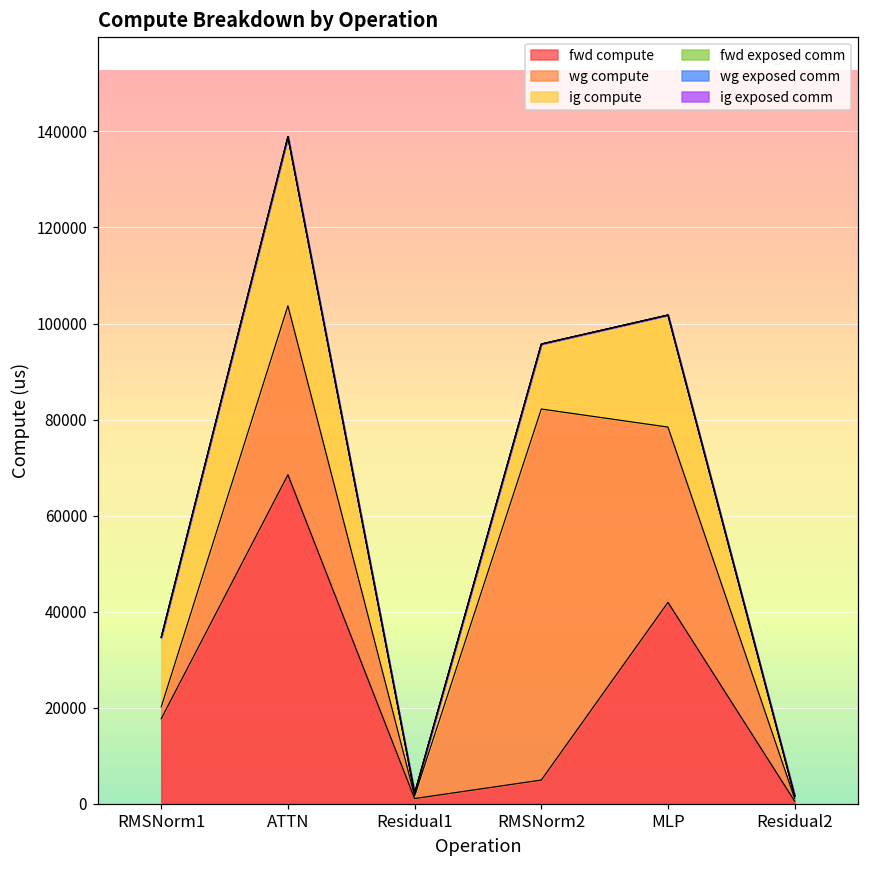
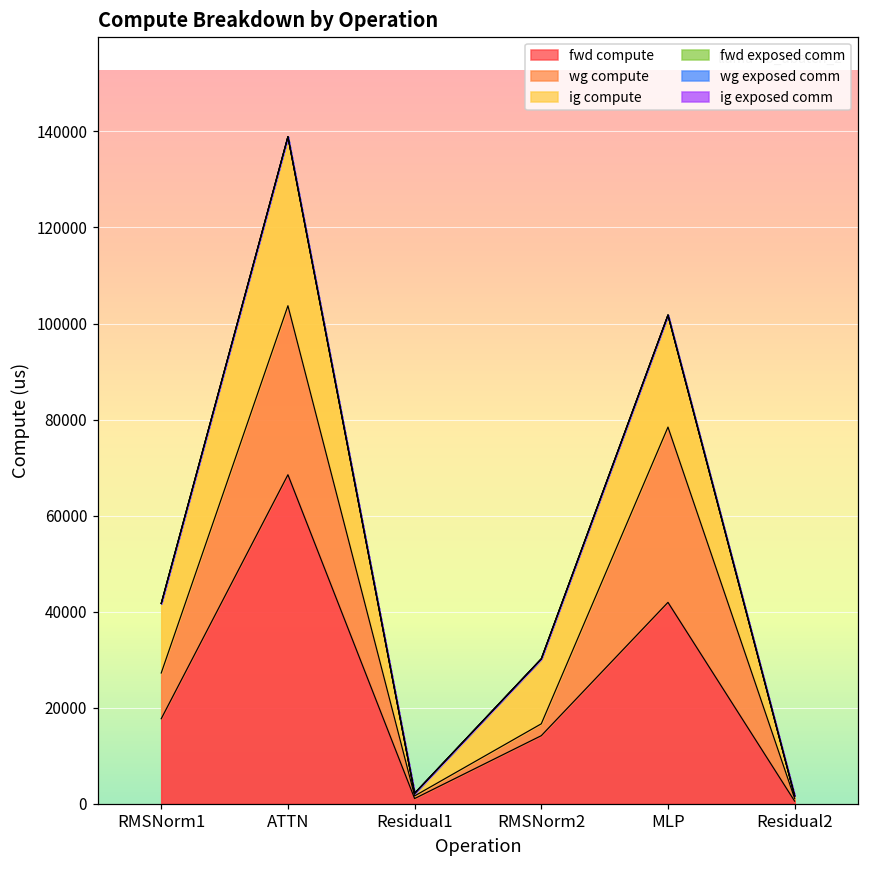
  {
    "fwd compute": {
      "RMSNorm1": 18000,
      "ATTN": 69000,
-     "RMSNorm2": 5000,
+     "RMSNorm2": 14000,
      "MLP": 42000
    },
    "wg compute": {
-     "RMSNorm1": 2000,
+     "RMSNorm1": 10000,
      "ATTN": 35000,
-     "RMSNorm2": 77000,
+     "RMSNorm2": 2000,
      "MLP": 36000
    }
  }
